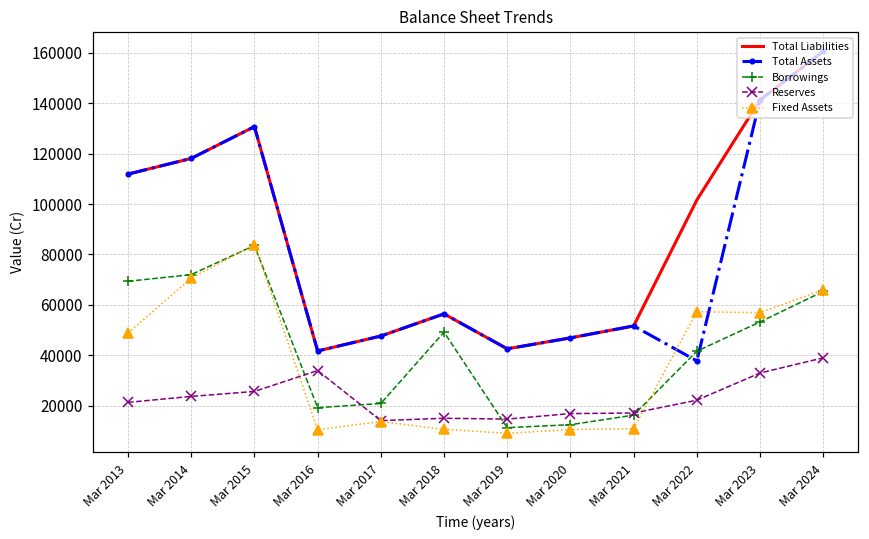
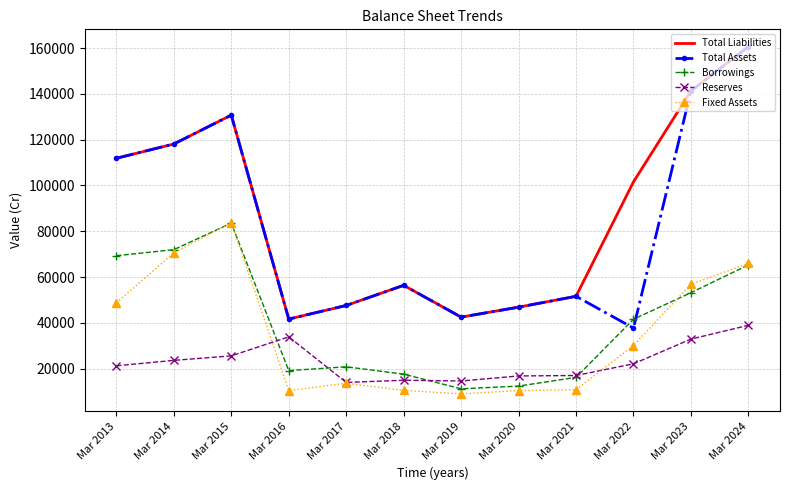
  {
    "Total Liabilities": {
      "Mar 2022": 102000
    },
    "Total Assets": {
      "Mar 2022": 38000
    },
    "Borrowings": {
      "Mar 2013": 69000,
      "Mar 2014": 72000,
      "Mar 2016": 19000,
      "Mar 2017": 21000,
-     "Mar 2018": 49000,
+     "Mar 2018": 18000,
      "Mar 2019": 11000,
      "Mar 2020": 12000,
      "Mar 2022": 42000,
      "Mar 2023": 53000
    },
    "Reserves": {
      "Mar 2013": 21000,
      "Mar 2014": 24000,
      "Mar 2015": 26000,
      "Mar 2016": 34000,
      "Mar 2018": 15000,
      "Mar 2019": 15000,
      "Mar 2020": 17000,
      "Mar 2022": 22000,
      "Mar 2023": 33000,
      "Mar 2024": 39000
    },
    "Fixed Assets": {
      "Mar 2013": 49000,
      "Mar 2014": 71000,
      "Mar 2016": 10000,
      "Mar 2018": 11000,
      "Mar 2019": 9000,
      "Mar 2020": 10000,
      "Mar 2021": 11000,
-     "Mar 2022": 57000,
+     "Mar 2022": 30000,
      "Mar 2023": 57000
    }
  }
